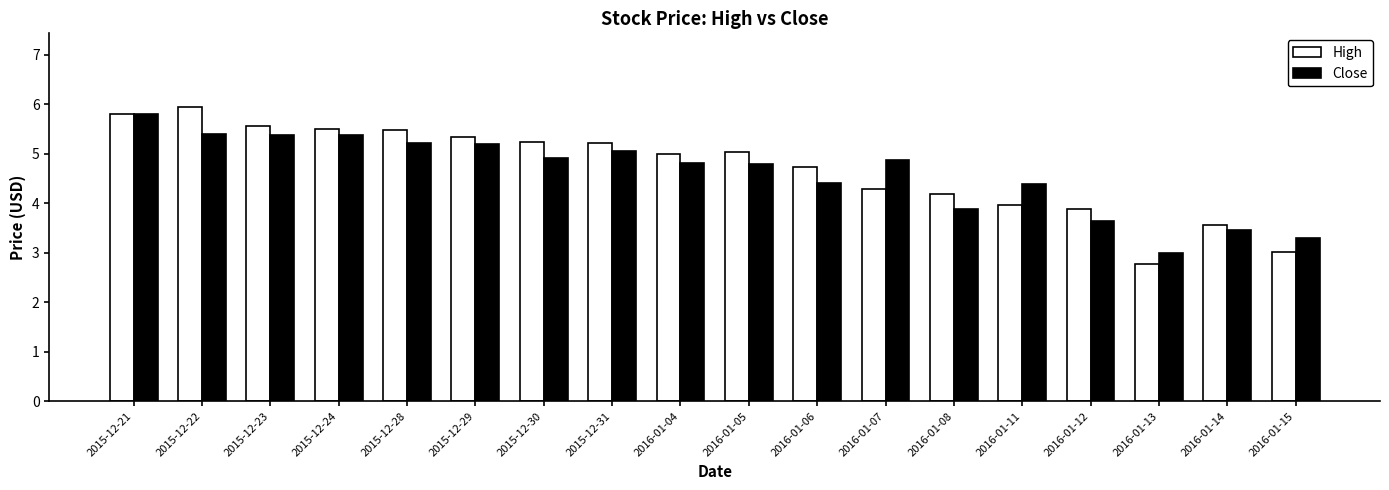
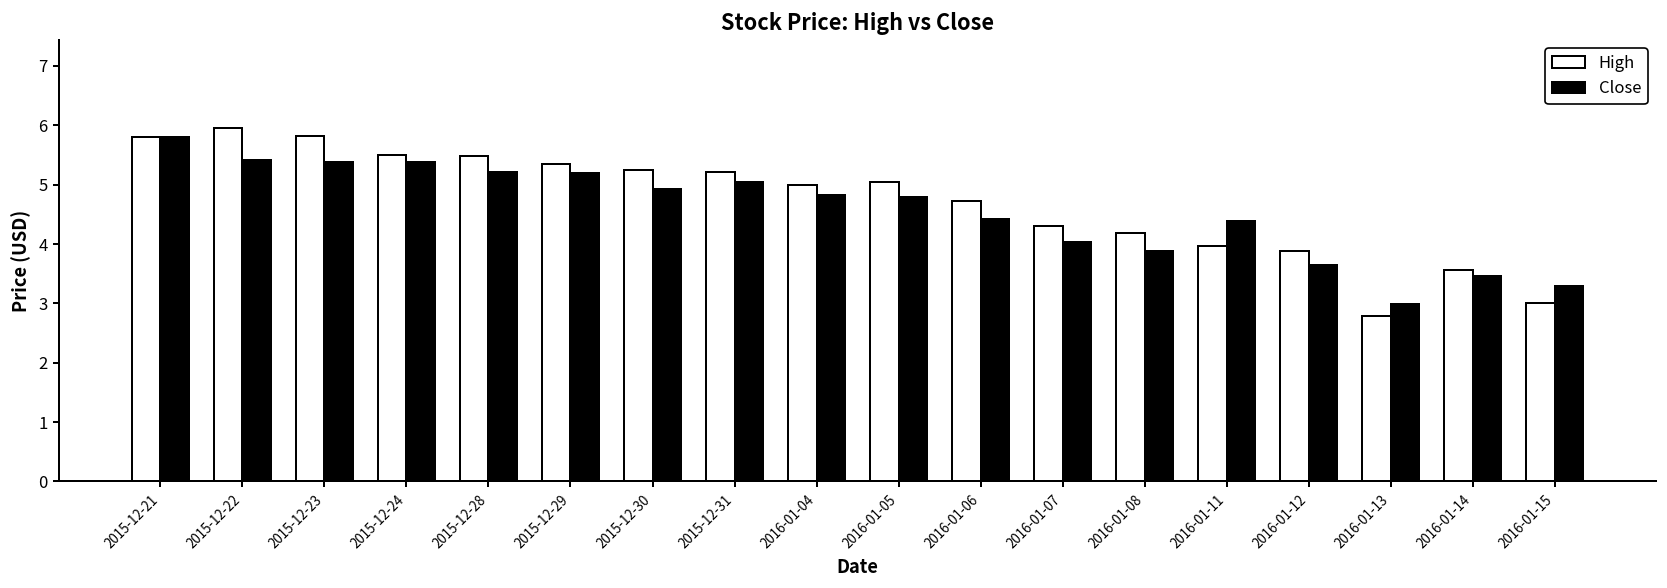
  {
    "High": {
      "2015-12-21": 5.8,
      "2015-12-22": 6.0,
-     "2015-12-23": 5.6,
+     "2015-12-23": 5.8,
      "2015-12-24": 5.5,
      "2015-12-28": 5.5,
      "2015-12-29": 5.4,
      "2015-12-30": 5.3,
      "2015-12-31": 5.2,
      "2016-01-04": 5.0,
      "2016-01-05": 5.0,
      "2016-01-06": 4.7,
      "2016-01-07": 4.3,
      "2016-01-08": 4.2,
      "2016-01-11": 4.0,
      "2016-01-12": 3.9,
      "2016-01-13": 2.8,
      "2016-01-14": 3.6,
      "2016-01-15": 3.0
    },
    "Close": {
      "2015-12-21": 5.8,
      "2015-12-22": 5.4,
      "2015-12-23": 5.4,
      "2015-12-24": 5.4,
      "2015-12-28": 5.2,
      "2015-12-29": 5.2,
      "2015-12-30": 4.9,
      "2015-12-31": 5.1,
      "2016-01-04": 4.8,
      "2016-01-05": 4.8,
      "2016-01-06": 4.4,
-     "2016-01-07": 4.9,
+     "2016-01-07": 4.0,
      "2016-01-08": 3.9,
      "2016-01-11": 4.4,
      "2016-01-12": 3.6,
      "2016-01-13": 3.0,
      "2016-01-14": 3.5,
      "2016-01-15": 3.3
    }
  }
